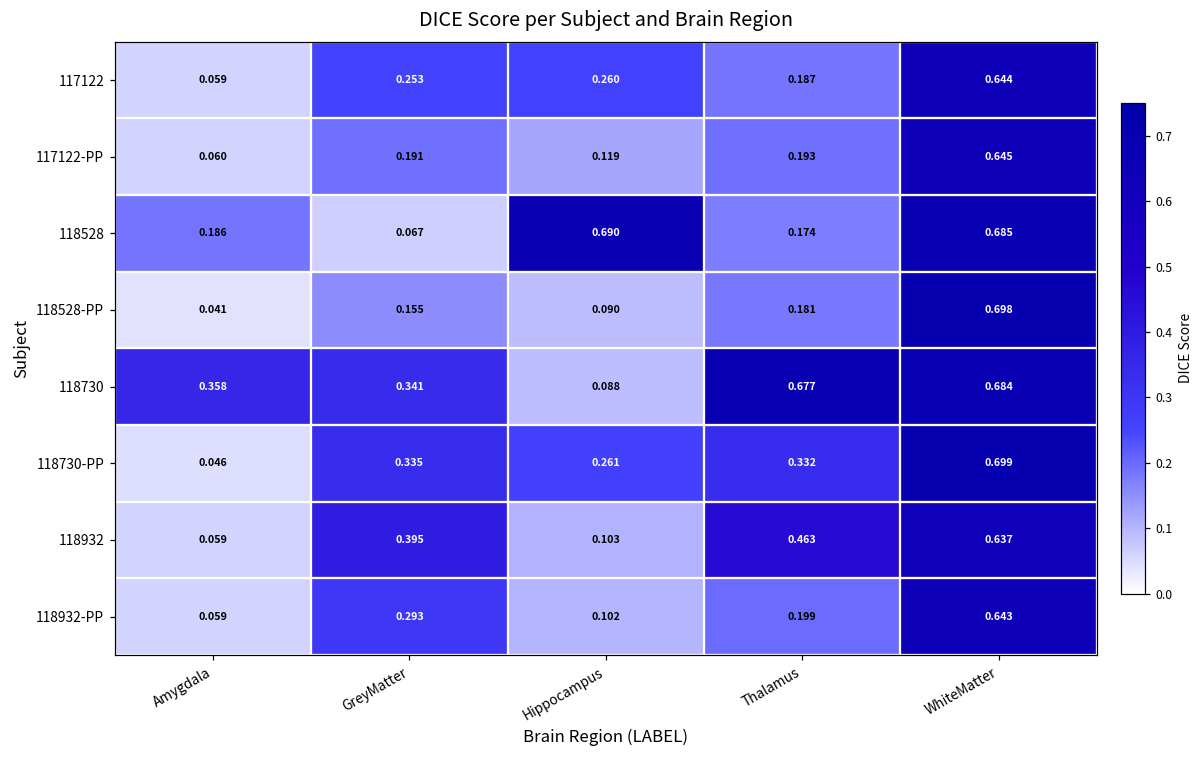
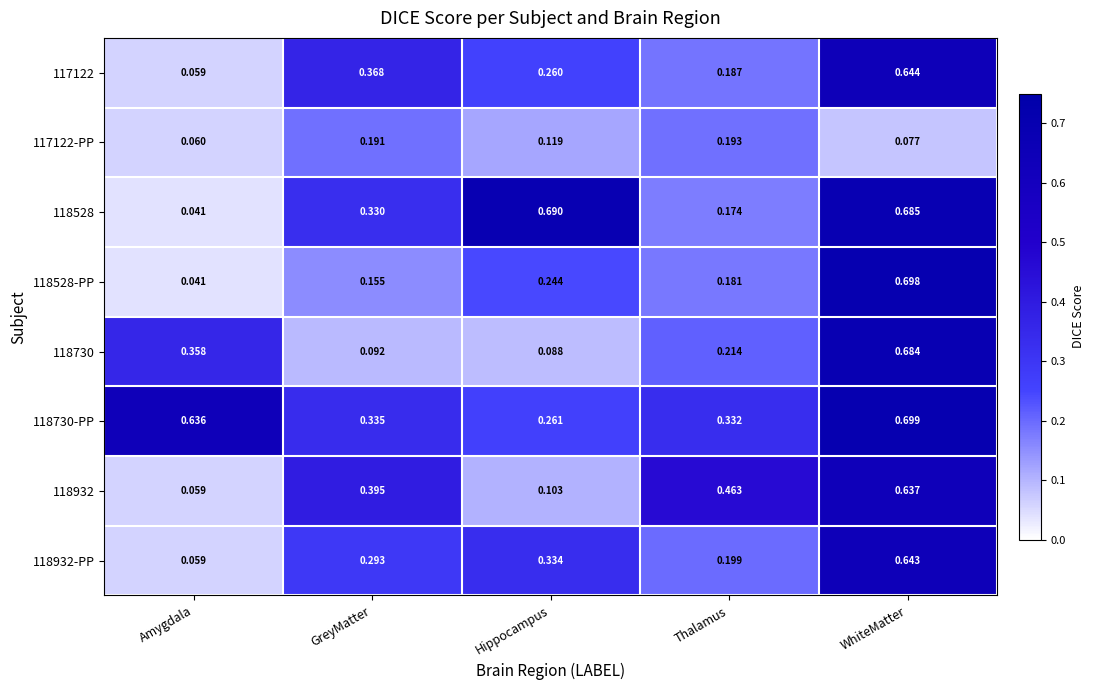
  {
    "117122": {
      "Amygdala": 0.059,
-     "GreyMatter": 0.253,
+     "GreyMatter": 0.368,
      "Hippocampus": 0.260,
      "Thalamus": 0.187,
      "WhiteMatter": 0.644
    },
    "117122-PP": {
      "Amygdala": 0.060,
      "GreyMatter": 0.191,
      "Hippocampus": 0.119,
      "Thalamus": 0.193,
-     "WhiteMatter": 0.645
+     "WhiteMatter": 0.077
    },
    "118528": {
-     "Amygdala": 0.186,
-     "GreyMatter": 0.067,
+     "Amygdala": 0.041,
+     "GreyMatter": 0.330,
      "Hippocampus": 0.690,
      "Thalamus": 0.174,
      "WhiteMatter": 0.685
    },
    "118528-PP": {
      "Amygdala": 0.041,
      "GreyMatter": 0.155,
-     "Hippocampus": 0.090,
+     "Hippocampus": 0.244,
      "Thalamus": 0.181,
      "WhiteMatter": 0.698
    },
    "118730": {
      "Amygdala": 0.358,
-     "GreyMatter": 0.341,
+     "GreyMatter": 0.092,
      "Hippocampus": 0.088,
-     "Thalamus": 0.677,
+     "Thalamus": 0.214,
      "WhiteMatter": 0.684
    },
    "118730-PP": {
-     "Amygdala": 0.046,
+     "Amygdala": 0.636,
      "GreyMatter": 0.335,
      "Hippocampus": 0.261,
      "Thalamus": 0.332,
      "WhiteMatter": 0.699
    },
    "118932": {
      "Amygdala": 0.059,
      "GreyMatter": 0.395,
      "Hippocampus": 0.103,
      "Thalamus": 0.463,
      "WhiteMatter": 0.637
    },
    "118932-PP": {
      "Amygdala": 0.059,
      "GreyMatter": 0.293,
-     "Hippocampus": 0.102,
+     "Hippocampus": 0.334,
      "Thalamus": 0.199,
      "WhiteMatter": 0.643
    }
  }
